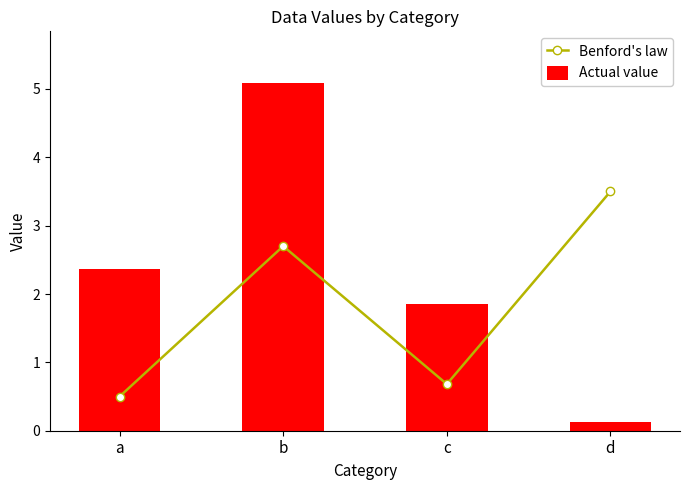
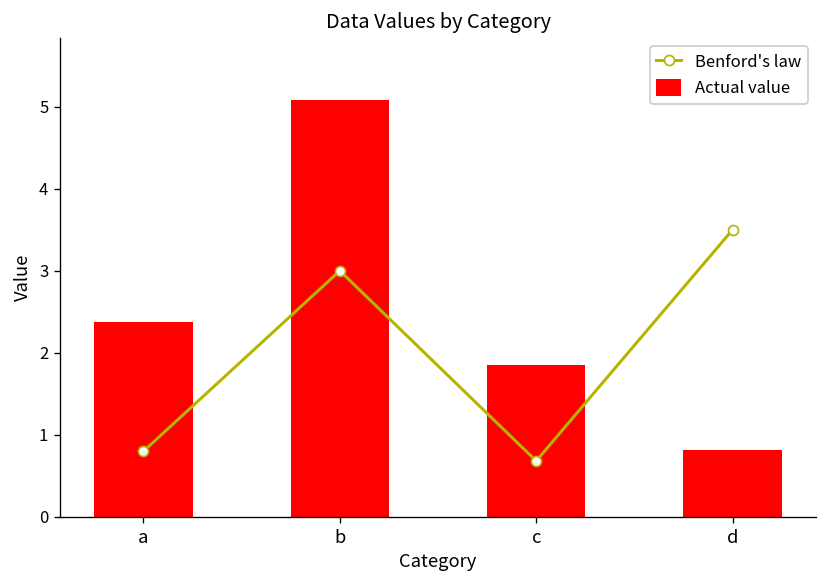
  {
    "Benford's law": {
-     "a": 0.5,
-     "b": 2.7,
+     "a": 0.8,
+     "b": 3.0,
      "c": 0.7,
      "d": 3.5
    },
    "Actual value": {
      "a": 2.4,
      "b": 5.1,
      "c": 1.8,
-     "d": 0.1
+     "d": 0.8
    }
  }
